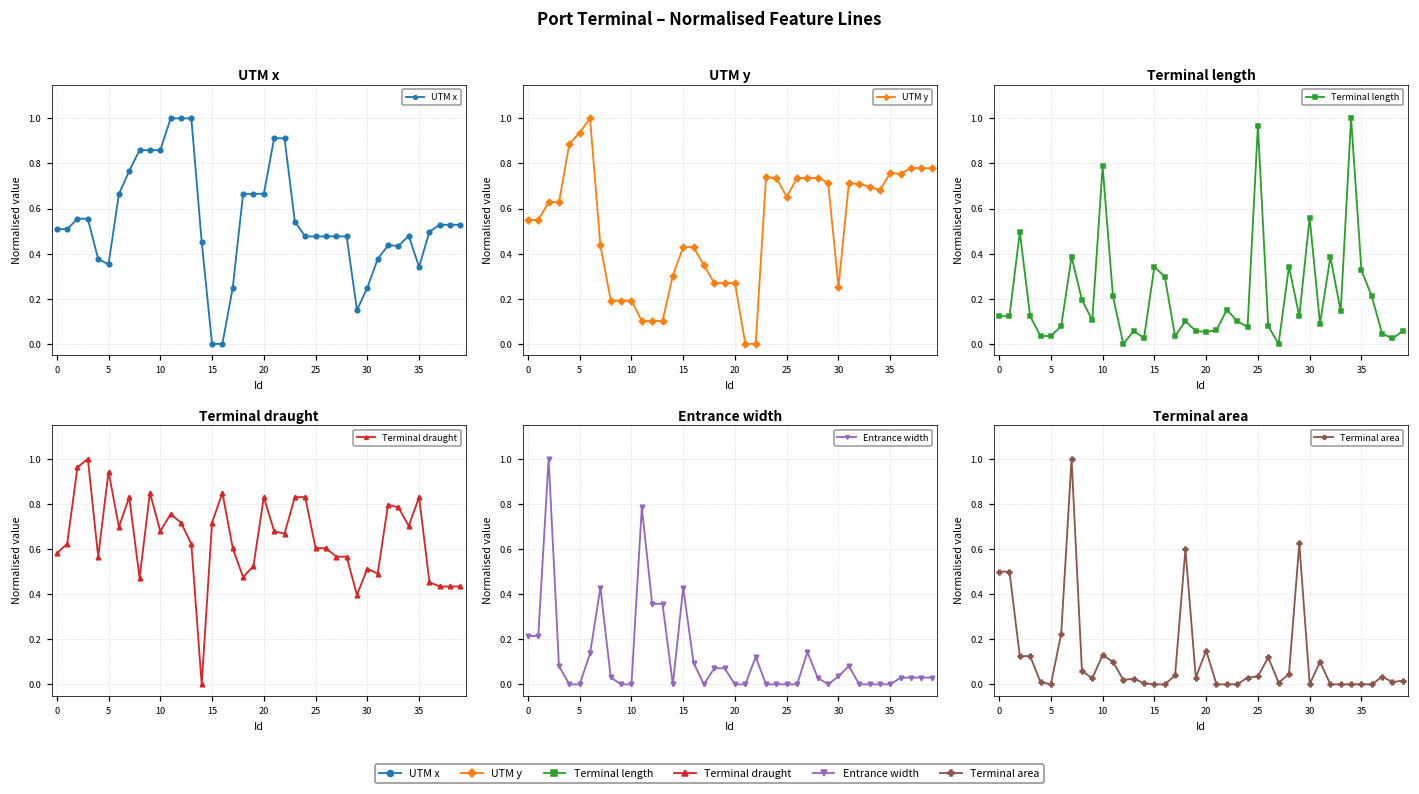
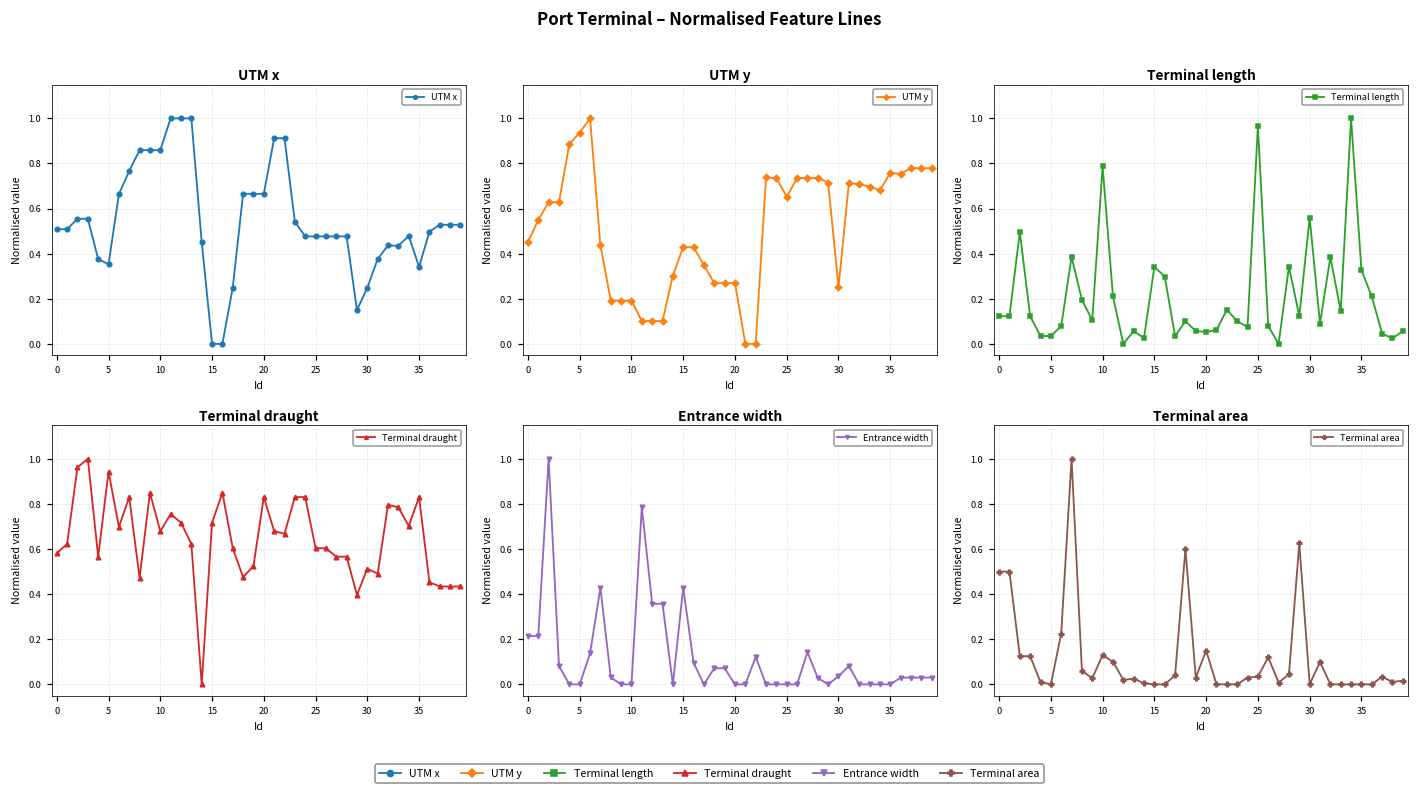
  {
    "UTM x": {
      "0": 0.51,
      "5": 0.35,
      "10": 0.86,
      "15": 0.00,
      "20": 0.67,
      "25": 0.48,
      "30": 0.25,
      "35": 0.34
    },
    "UTM y": {
-     "0": 0.55,
+     "0": 0.45,
      "5": 0.94,
      "10": 0.19,
      "15": 0.43,
      "20": 0.27,
      "25": 0.65,
      "30": 0.25,
      "35": 0.76
    },
    "Terminal length": {
      "0": 0.12,
      "5": 0.04,
      "10": 0.79,
      "15": 0.34,
      "20": 0.05,
      "25": 0.97,
      "30": 0.56,
      "35": 0.33
    },
    "Terminal draught": {
      "0": 0.58,
      "5": 0.94,
      "10": 0.68,
      "15": 0.72,
      "20": 0.83,
      "25": 0.60,
      "30": 0.51,
      "35": 0.83
    },
    "Entrance width": {
      "0": 0.21,
      "5": 0.00,
      "10": 0.00,
      "15": 0.43,
      "20": 0.00,
      "25": 0.00,
      "30": 0.04,
      "35": 0.00
    },
    "Terminal area": {
      "0": 0.50,
      "5": 0.00,
      "10": 0.13,
      "15": 0.00,
      "20": 0.15,
      "25": 0.04,
      "30": 0.00,
      "35": 0.00
    }
  }
